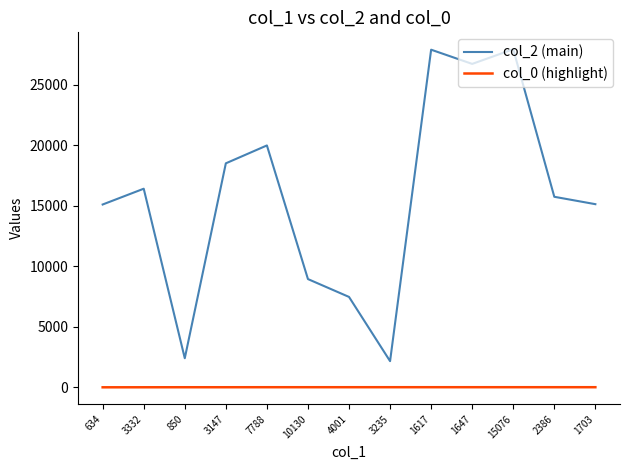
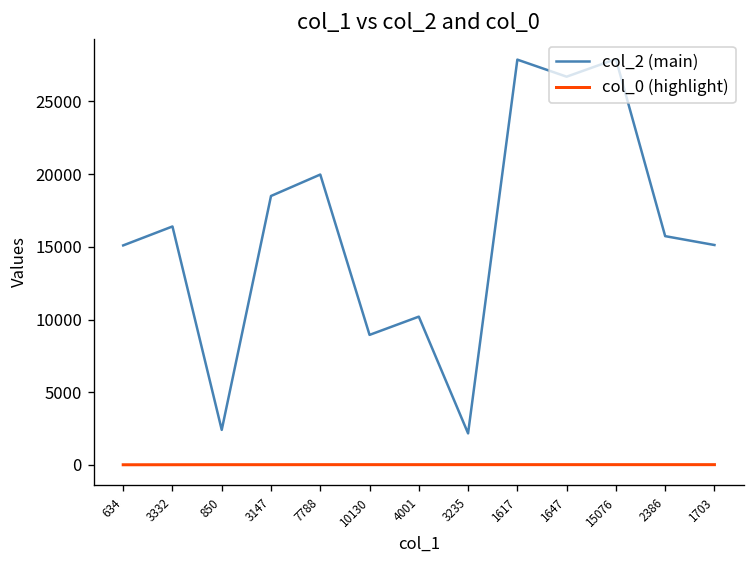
  {
    "col_2 (main)": {
      "634": 15100,
      "3332": 16400,
      "850": 2400,
      "3147": 18500,
      "7788": 20000,
      "10130": 8900,
-     "4001": 7500,
+     "4001": 10200,
      "3235": 2200,
      "1617": 27900,
      "2386": 15700,
      "1703": 15100
    },
    "col_0 (highlight)": {
      "634": 0,
      "3332": 0,
      "850": 0,
      "3147": 0,
      "7788": 0,
      "10130": 0,
      "4001": 0,
      "3235": 0,
      "1617": 0,
      "1647": 0,
      "15076": 0,
      "2386": 0,
      "1703": 0
    }
  }
